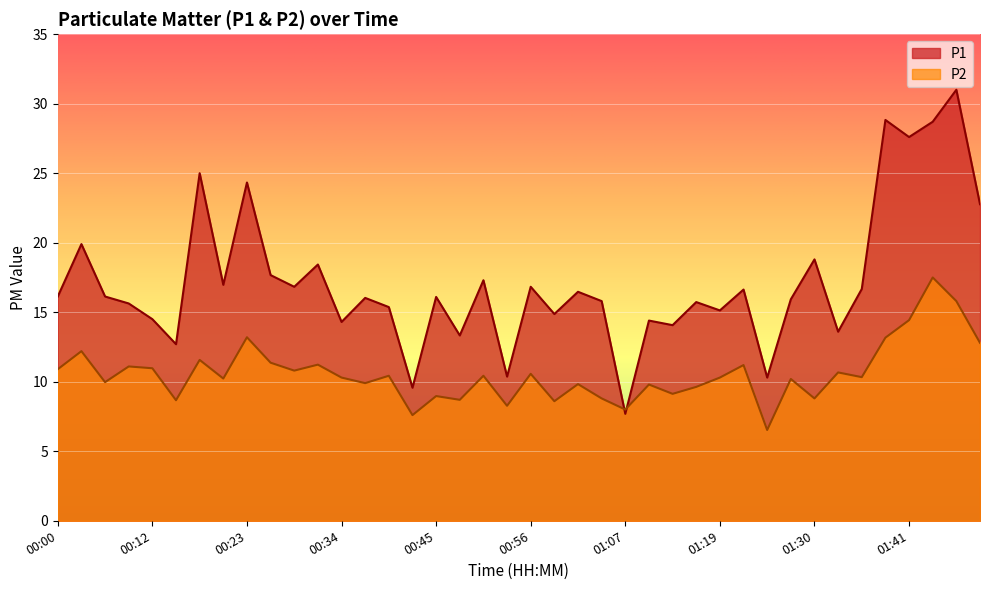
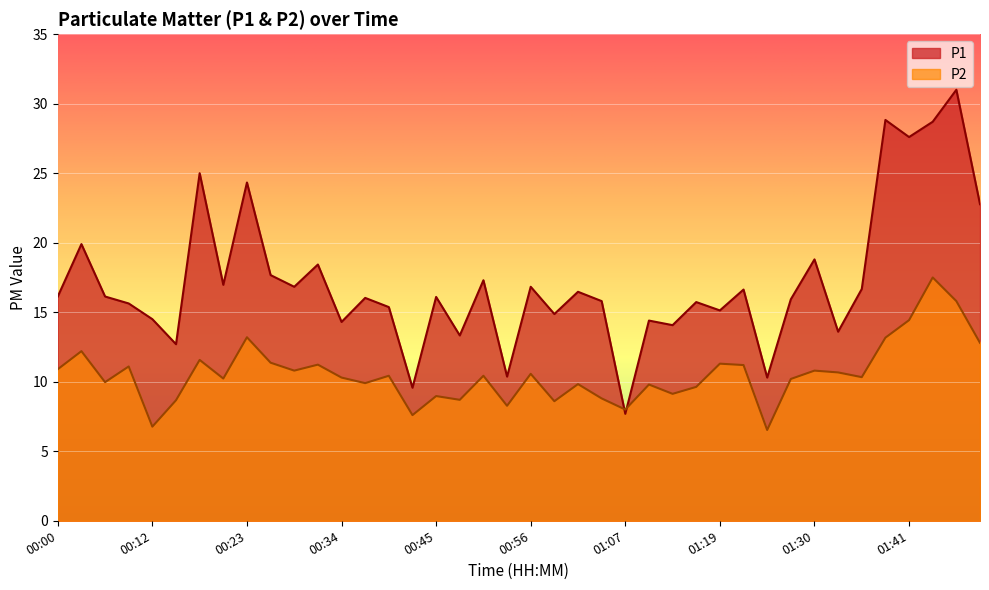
  {
    "P1": {
      "00:00": 16.1,
      "00:12": 14.5,
      "00:23": 24.3,
      "00:34": 14.3,
      "00:45": 16.1,
      "00:56": 16.8,
      "01:07": 7.7,
      "01:19": 15.1,
      "01:30": 18.8,
      "01:41": 27.6
    },
    "P2": {
      "00:00": 10.9,
-     "00:12": 11.0,
+     "00:12": 6.8,
      "00:23": 13.2,
      "00:34": 10.3,
      "00:45": 9.0,
      "00:56": 10.6,
      "01:07": 8.0,
-     "01:19": 10.3,
-     "01:30": 8.8,
+     "01:19": 11.3,
+     "01:30": 10.8,
      "01:41": 14.4
    }
  }
